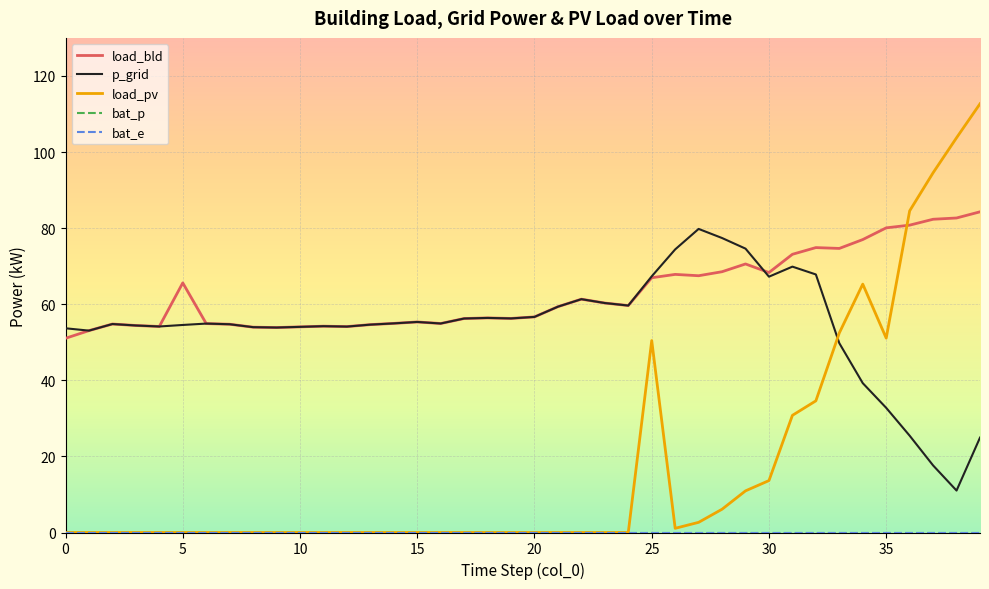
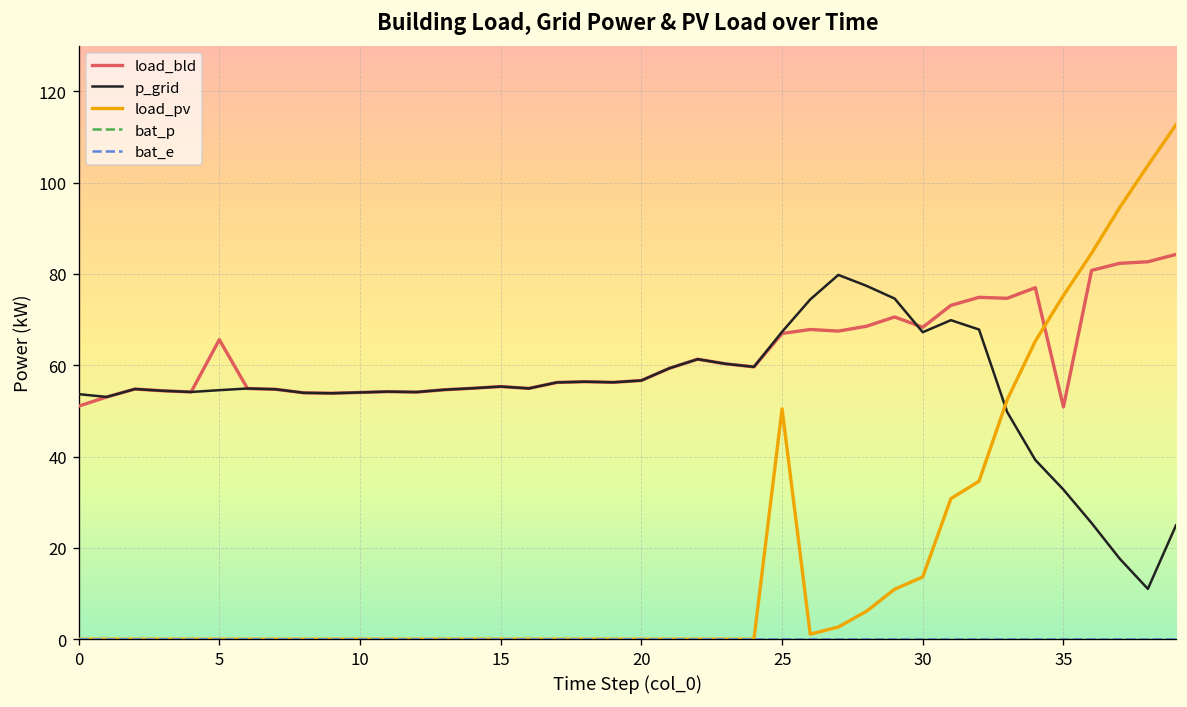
  {
    "load_bld": {
      "0": 51,
      "5": 66,
      "30": 68,
-     "35": 80
+     "35": 51
    },
    "p_grid": {
      "0": 54,
      "5": 55,
      "30": 67,
      "35": 33
    },
    "load_pv": {
      "25": 50,
      "30": 14,
-     "35": 51
+     "35": 75
    },
    "bat_e": {
      "25": 0,
      "30": 0,
      "35": 0
    }
  }
